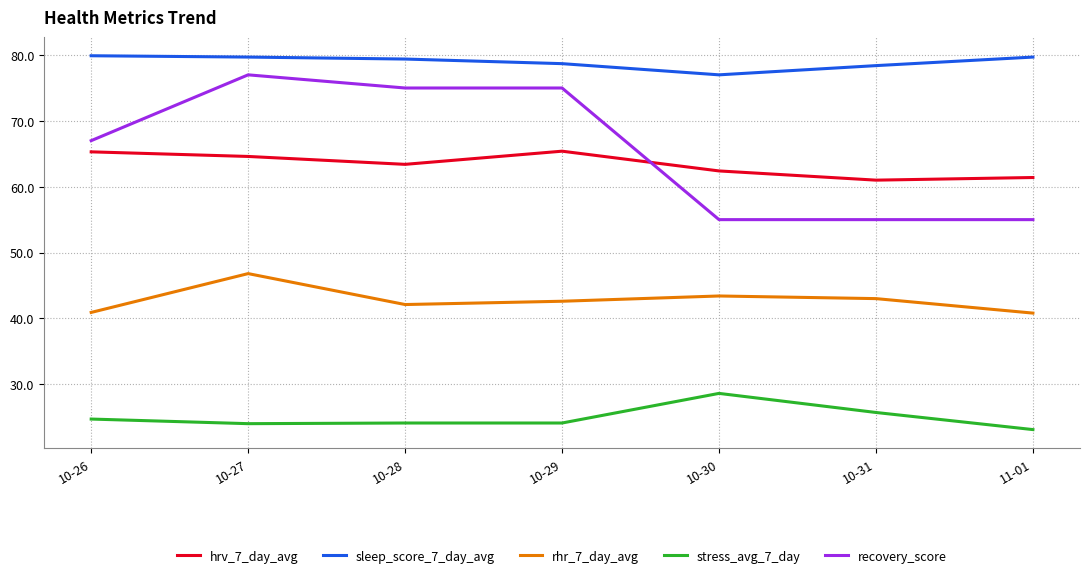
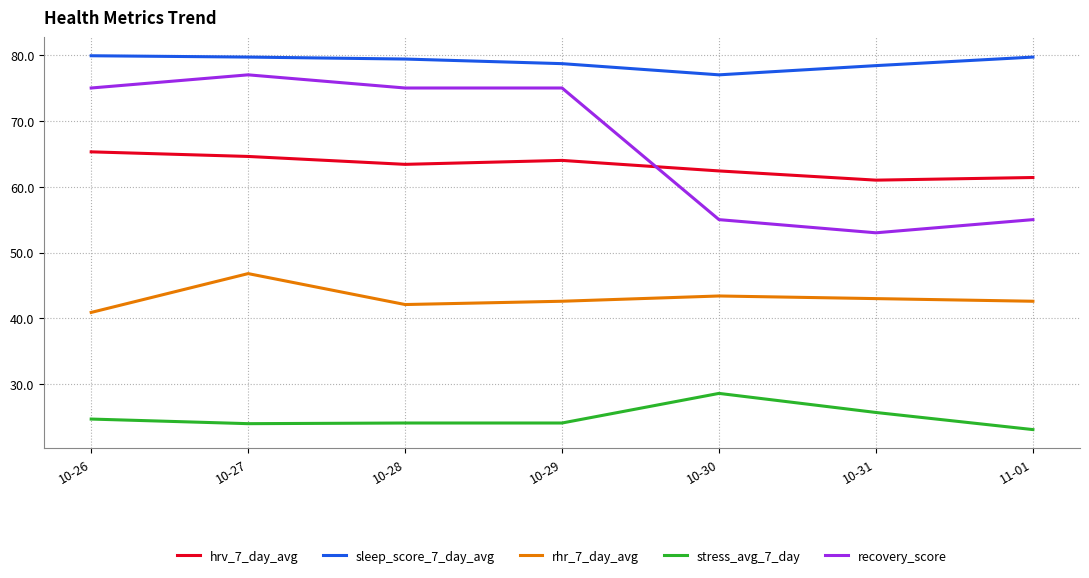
  {
    "hrv_7_day_avg": {
      "10-26": 65,
      "10-27": 65,
      "10-28": 63,
-     "10-29": 65,
+     "10-29": 64,
      "10-30": 62,
      "10-31": 61,
      "11-01": 61
    },
    "sleep_score_7_day_avg": {
      "10-26": 80,
      "10-27": 80,
      "10-28": 79,
      "10-29": 79,
      "10-30": 77,
      "10-31": 78,
      "11-01": 80
    },
    "rhr_7_day_avg": {
      "10-26": 41,
      "10-27": 47,
      "10-28": 42,
      "10-29": 43,
      "10-30": 43,
      "10-31": 43,
-     "11-01": 41
+     "11-01": 43
    },
    "stress_avg_7_day": {
      "10-26": 25,
      "10-27": 24,
      "10-28": 24,
      "10-29": 24,
      "10-30": 29,
      "10-31": 26,
      "11-01": 23
    },
    "recovery_score": {
-     "10-26": 67,
+     "10-26": 75,
      "10-27": 77,
      "10-28": 75,
      "10-29": 75,
      "10-30": 55,
-     "10-31": 55,
+     "10-31": 53,
      "11-01": 55
    }
  }
